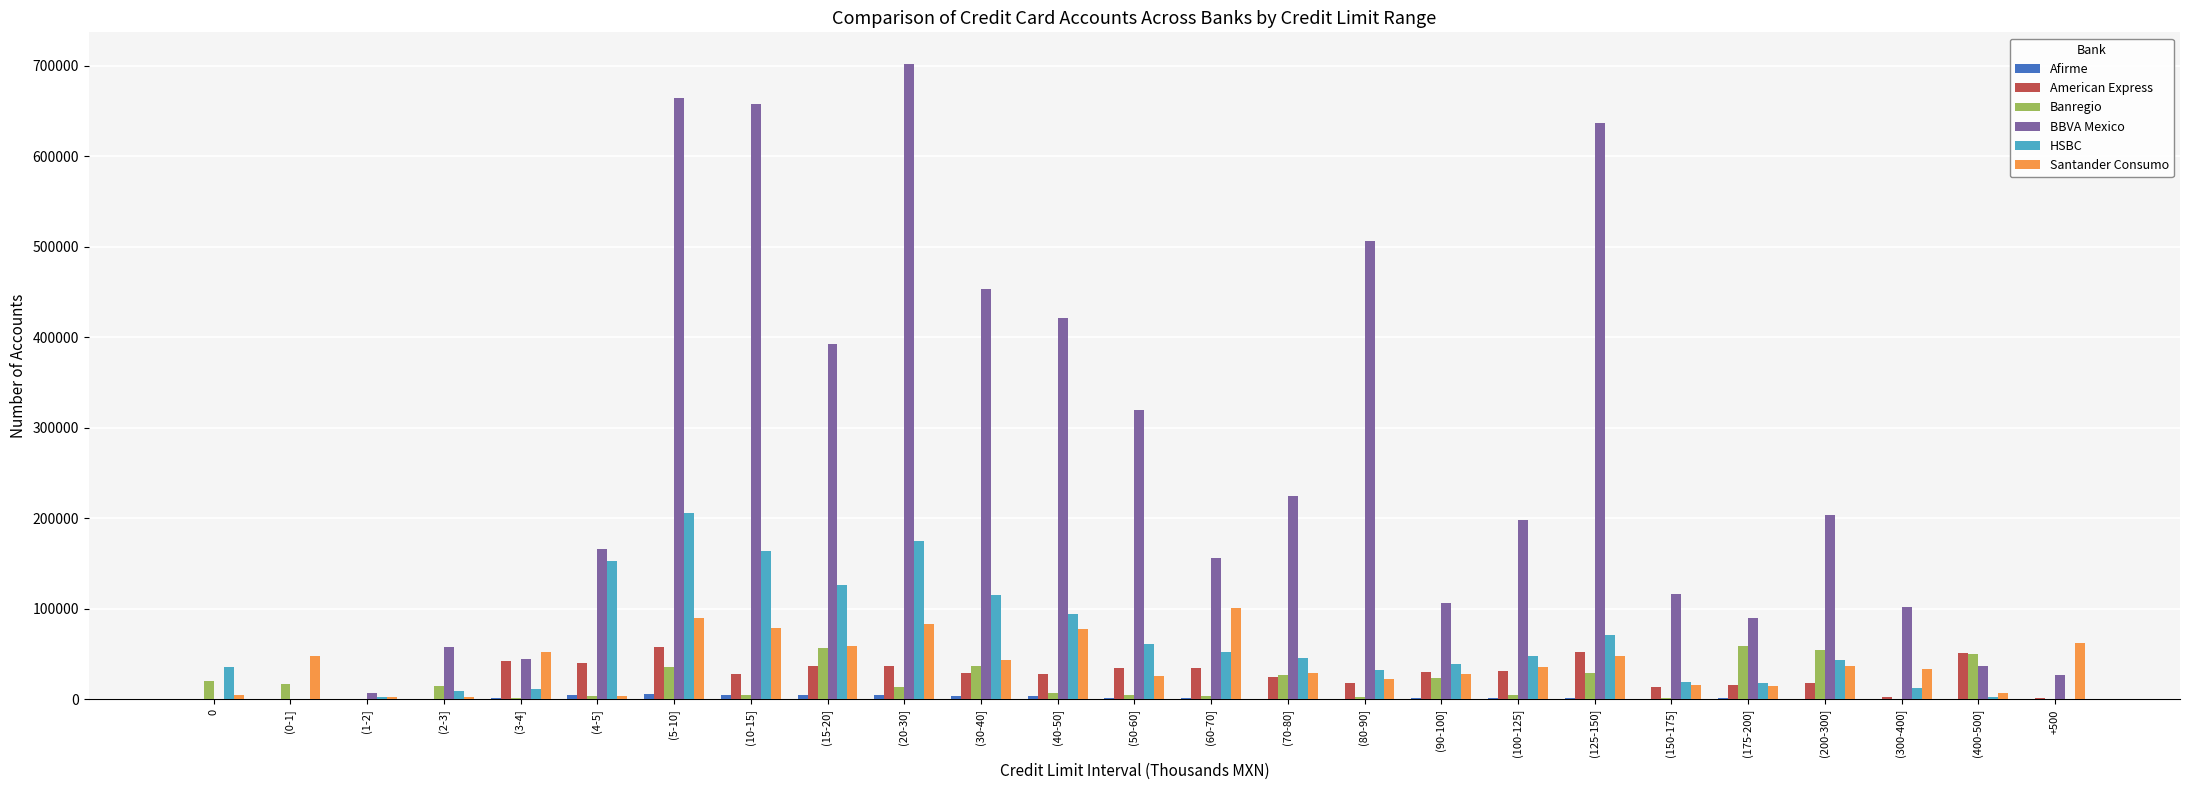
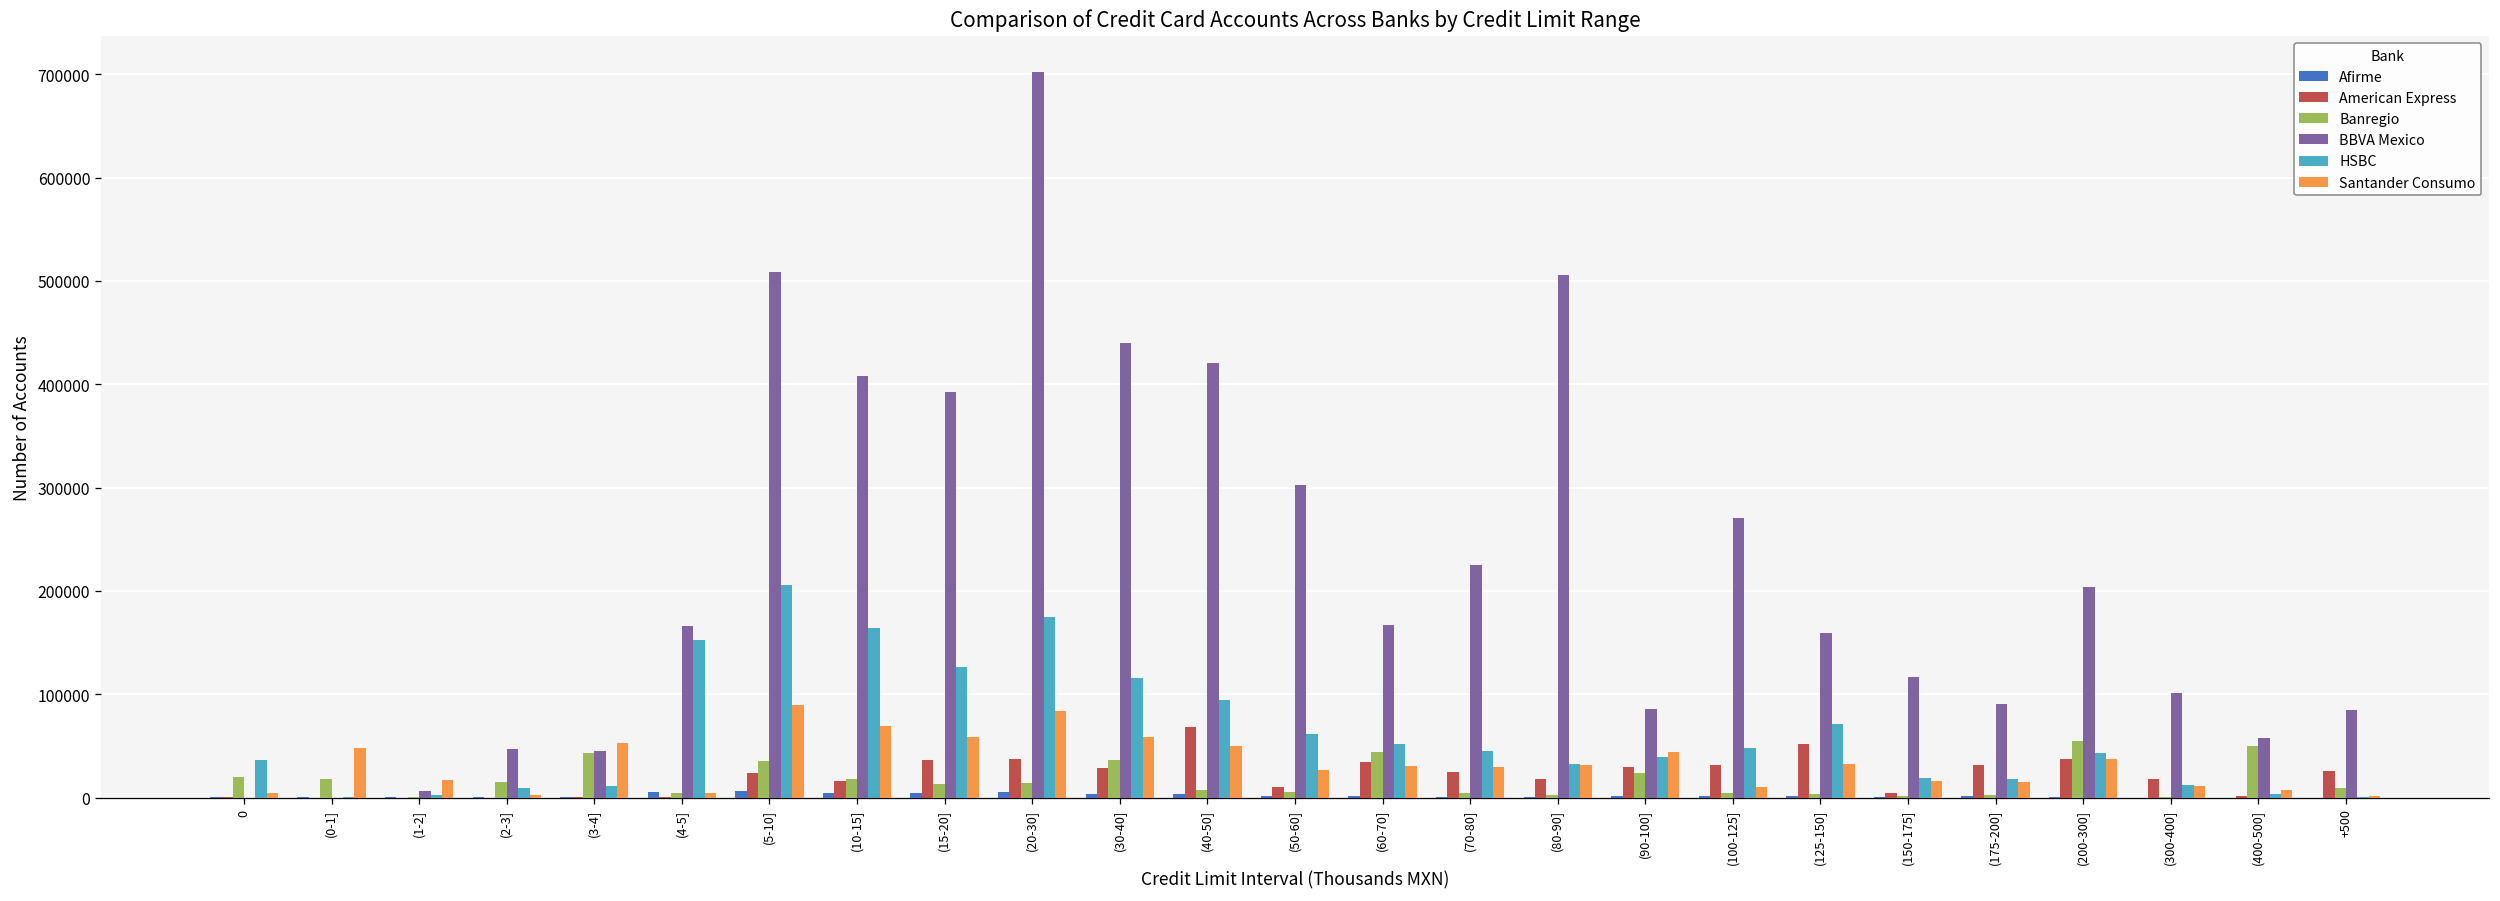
  {
    "American Express": {
-     "(3-4]": 40000,
-     "(4-5]": 40000,
-     "(5-10]": 60000,
-     "(10-15]": 30000,
+     "(3-4]": 0,
+     "(4-5]": 0,
+     "(5-10]": 20000,
+     "(10-15]": 20000,
      "(15-20]": 40000,
      "(20-30]": 40000,
      "(30-40]": 30000,
-     "(40-50]": 30000,
-     "(50-60]": 30000,
+     "(40-50]": 70000,
+     "(50-60]": 10000,
      "(60-70]": 30000,
      "(70-80]": 30000,
      "(80-90]": 20000,
      "(90-100]": 30000,
      "(100-125]": 30000,
      "(125-150]": 50000,
-     "(150-175]": 10000,
-     "(175-200]": 20000,
-     "(200-300]": 20000,
-     "(300-400]": 0,
-     "(400-500]": 50000,
-     "+500": 0
+     "(150-175]": 0,
+     "(175-200]": 30000,
+     "(200-300]": 40000,
+     "(300-400]": 20000,
+     "(400-500]": 0,
+     "+500": 30000
    },
    "Banregio": {
      "0": 20000,
      "(0-1]": 20000,
      "(2-3]": 20000,
-     "(3-4]": 0,
+     "(3-4]": 40000,
      "(4-5]": 0,
      "(5-10]": 40000,
-     "(10-15]": 10000,
-     "(15-20]": 60000,
+     "(10-15]": 20000,
+     "(15-20]": 10000,
      "(20-30]": 10000,
      "(30-40]": 40000,
      "(40-50]": 10000,
      "(50-60]": 10000,
-     "(60-70]": 0,
-     "(70-80]": 30000,
+     "(60-70]": 40000,
+     "(70-80]": 0,
      "(90-100]": 20000,
      "(100-125]": 0,
-     "(125-150]": 30000,
-     "(175-200]": 60000,
+     "(125-150]": 0,
+     "(175-200]": 0,
      "(200-300]": 50000,
      "(400-500]": 50000,
-     "+500": 0
+     "+500": 10000
    },
    "BBVA Mexico": {
      "(1-2]": 10000,
-     "(2-3]": 60000,
+     "(2-3]": 50000,
      "(3-4]": 40000,
      "(4-5]": 170000,
-     "(5-10]": 660000,
-     "(10-15]": 660000,
+     "(5-10]": 510000,
+     "(10-15]": 410000,
      "(15-20]": 390000,
      "(20-30]": 700000,
-     "(30-40]": 450000,
+     "(30-40]": 440000,
      "(40-50]": 420000,
-     "(50-60]": 320000,
-     "(60-70]": 160000,
+     "(50-60]": 300000,
+     "(60-70]": 170000,
      "(70-80]": 230000,
      "(80-90]": 510000,
-     "(90-100]": 110000,
-     "(100-125]": 200000,
-     "(125-150]": 640000,
+     "(90-100]": 90000,
+     "(100-125]": 270000,
+     "(125-150]": 160000,
      "(150-175]": 120000,
      "(175-200]": 90000,
      "(200-300]": 200000,
      "(300-400]": 100000,
-     "(400-500]": 40000,
-     "+500": 30000
+     "(400-500]": 60000,
+     "+500": 80000
    },
    "Santander Consumo": {
      "0": 0,
      "(0-1]": 50000,
-     "(1-2]": 0,
+     "(1-2]": 20000,
      "(2-3]": 0,
      "(3-4]": 50000,
      "(4-5]": 0,
      "(5-10]": 90000,
-     "(10-15]": 80000,
+     "(10-15]": 70000,
      "(15-20]": 60000,
      "(20-30]": 80000,
-     "(30-40]": 40000,
-     "(40-50]": 80000,
+     "(30-40]": 60000,
+     "(40-50]": 50000,
      "(50-60]": 30000,
-     "(60-70]": 100000,
+     "(60-70]": 30000,
      "(70-80]": 30000,
-     "(80-90]": 20000,
-     "(90-100]": 30000,
-     "(100-125]": 40000,
-     "(125-150]": 50000,
+     "(80-90]": 30000,
+     "(90-100]": 40000,
+     "(100-125]": 10000,
+     "(125-150]": 30000,
      "(150-175]": 20000,
      "(175-200]": 20000,
      "(200-300]": 40000,
-     "(300-400]": 30000,
+     "(300-400]": 10000,
      "(400-500]": 10000,
-     "+500": 60000
+     "+500": 0
    }
  }
